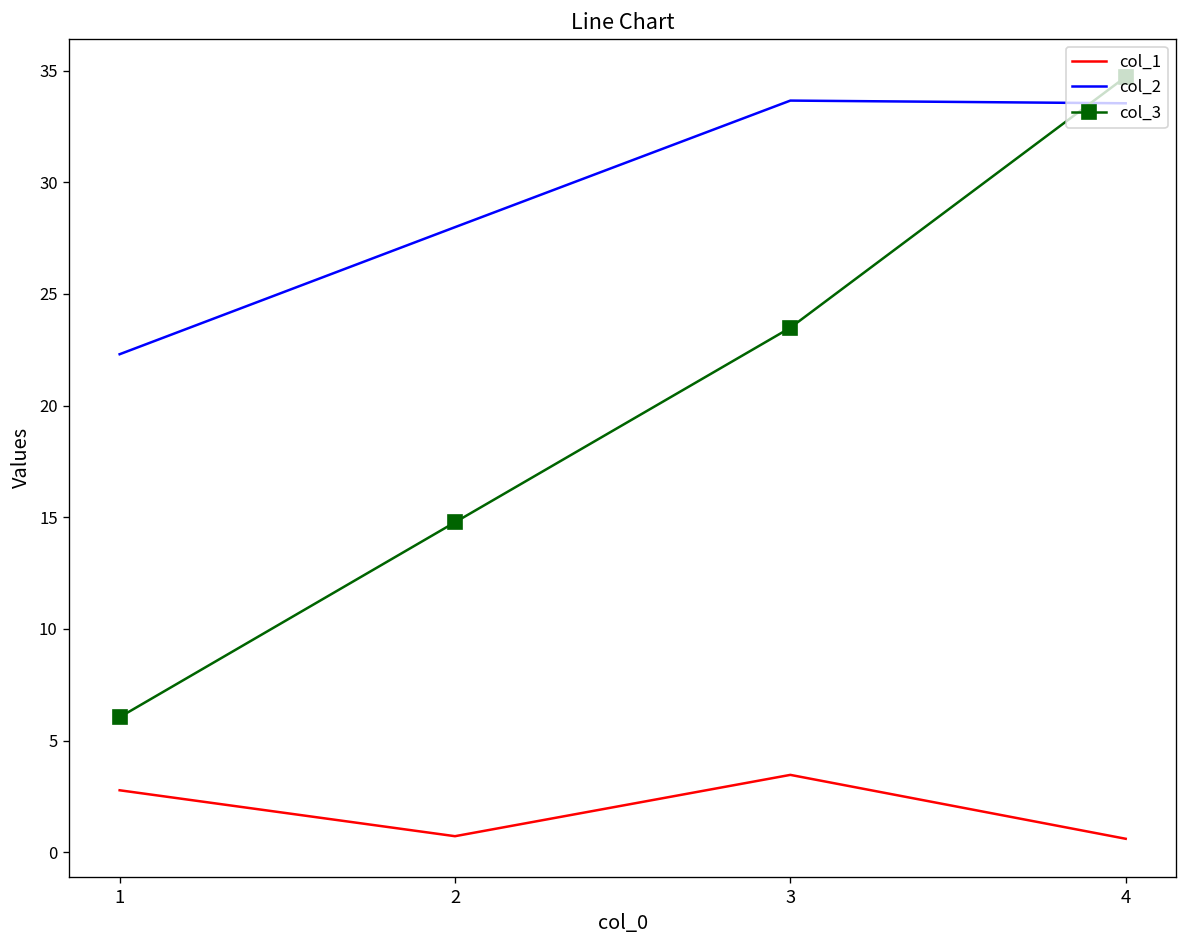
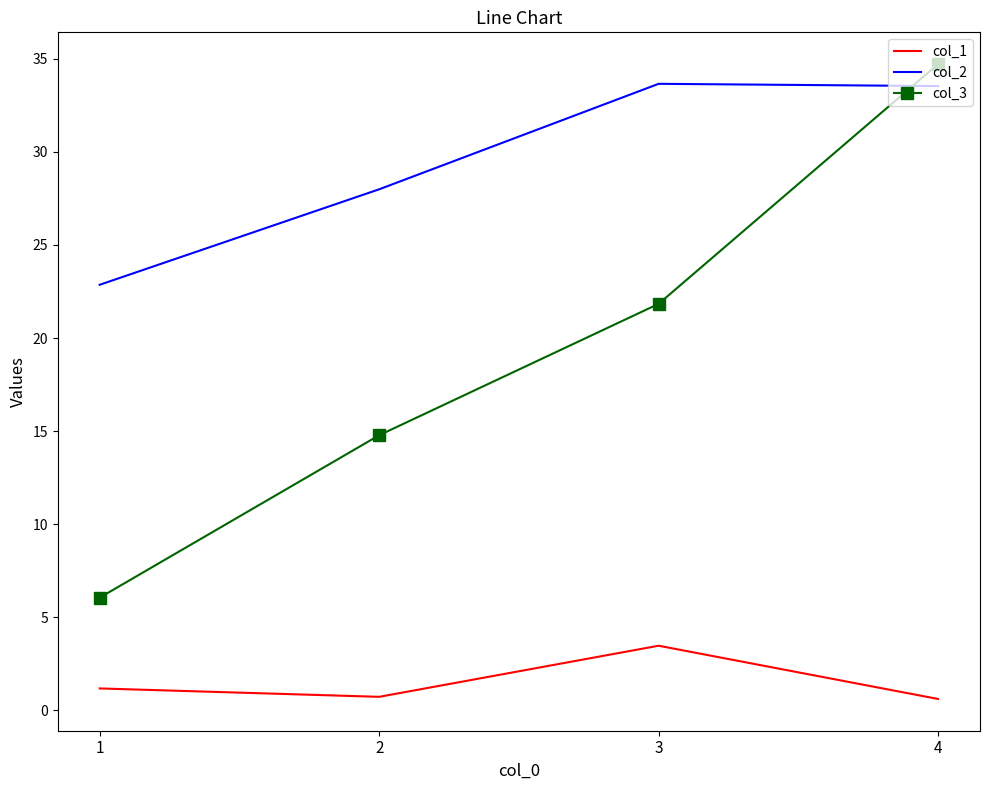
  {
    "col_1": {
-     "1": 2.8,
+     "1": 1.2,
      "2": 0.7,
      "3": 3.5,
      "4": 0.6
    },
    "col_2": {
-     "1": 22.3,
+     "1": 22.9,
      "2": 28.0,
      "3": 33.7
    },
    "col_3": {
      "1": 6.0,
      "2": 14.8,
-     "3": 23.5
+     "3": 21.8
    }
  }
